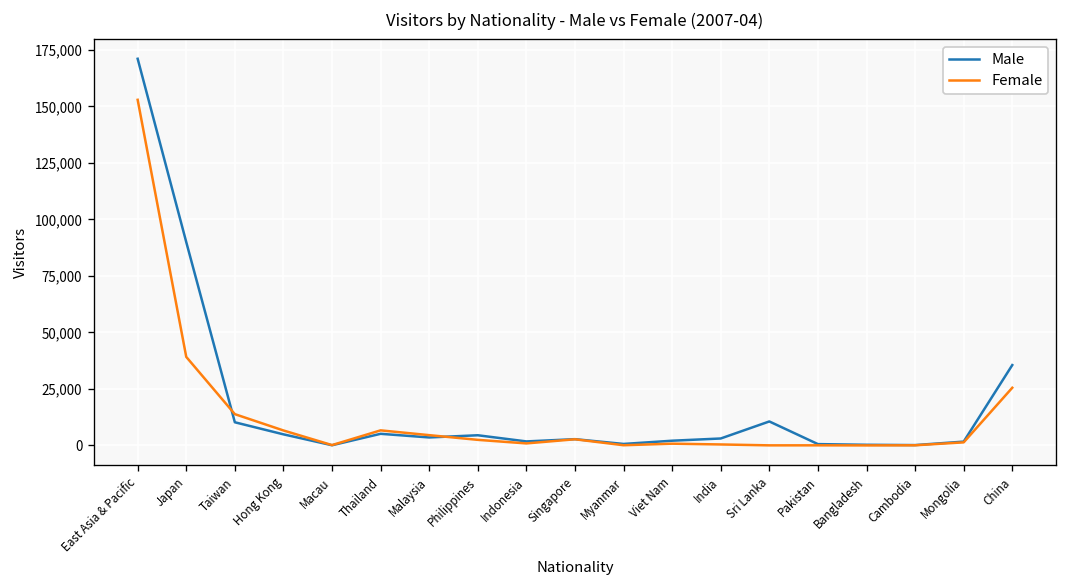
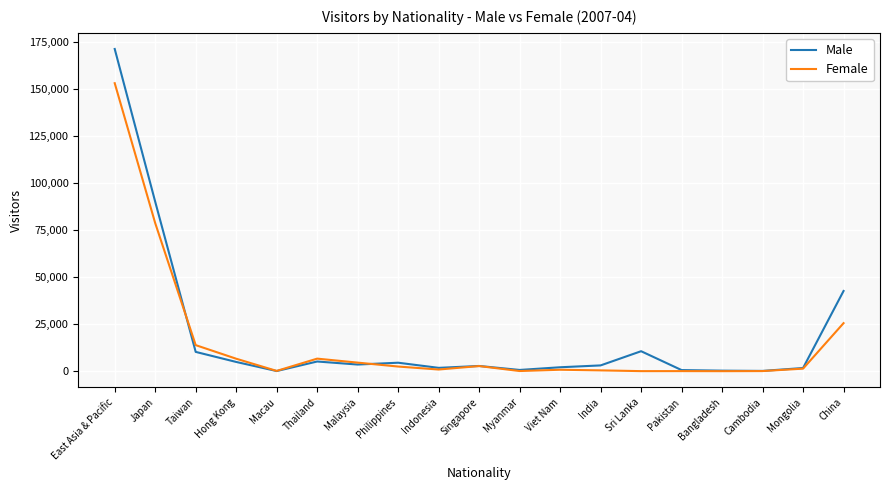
  {
    "Male": {
      "East Asia & Pacific": "171,000",
      "Japan": "90,000",
      "Taiwan": "10,000",
      "Hong Kong": "5,000",
      "Thailand": "5,000",
      "Philippines": "5,000",
      "India": "3,000",
      "Sri Lanka": "11,000",
-     "China": "36,000"
+     "China": "43,000"
    },
    "Female": {
      "East Asia & Pacific": "153,000",
-     "Japan": "39,000",
+     "Japan": "79,000",
      "Taiwan": "14,000",
      "Hong Kong": "7,000",
      "Thailand": "7,000",
      "Philippines": "2,000",
      "India": "0",
      "Sri Lanka": "0",
      "China": "26,000"
    }
  }
